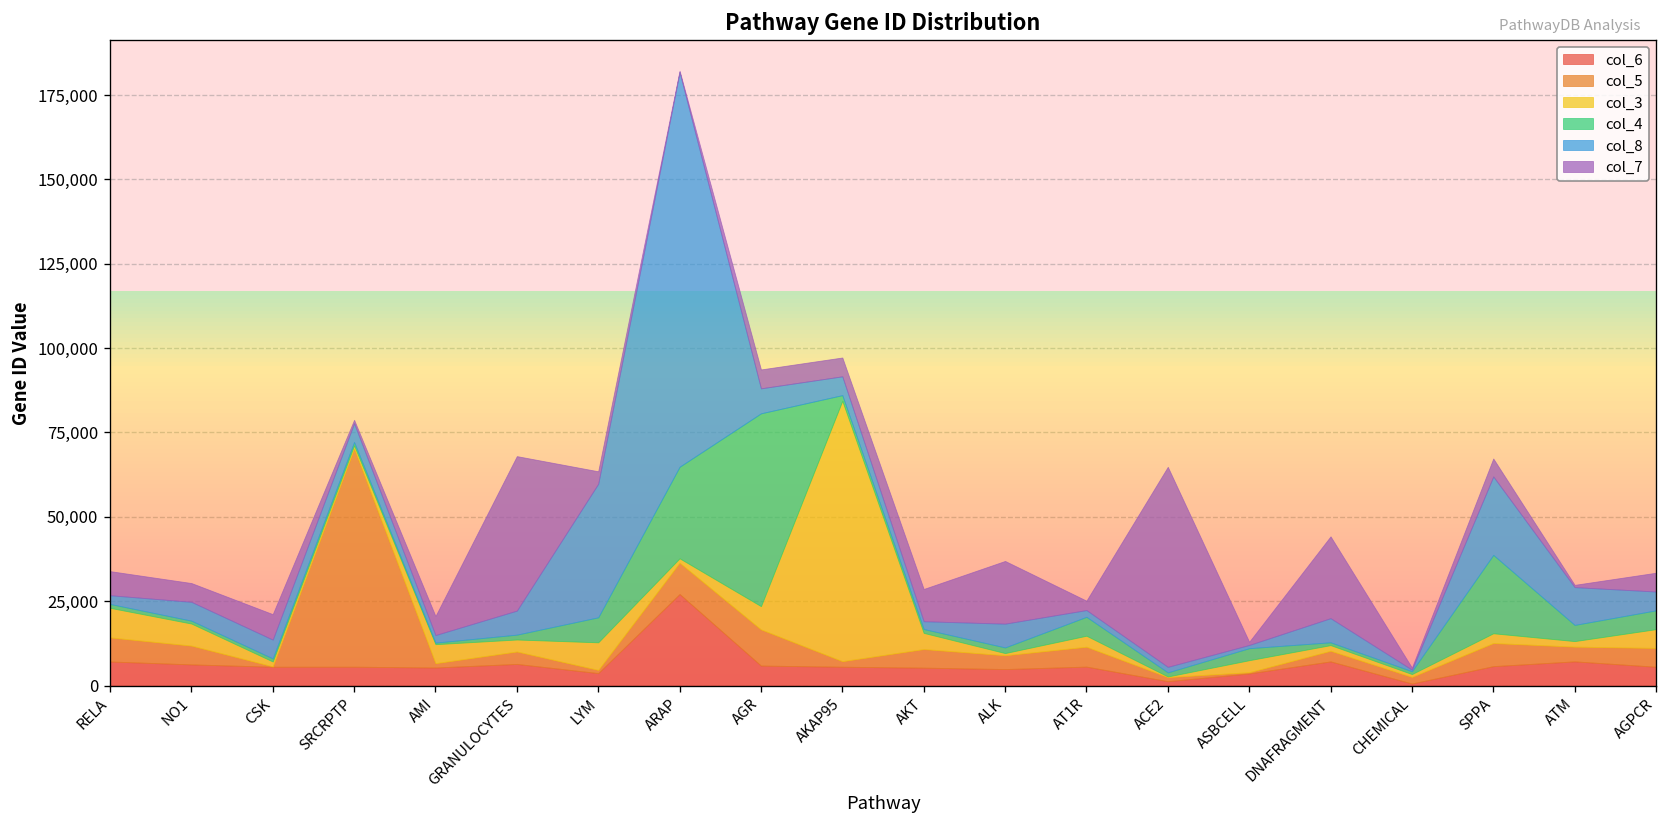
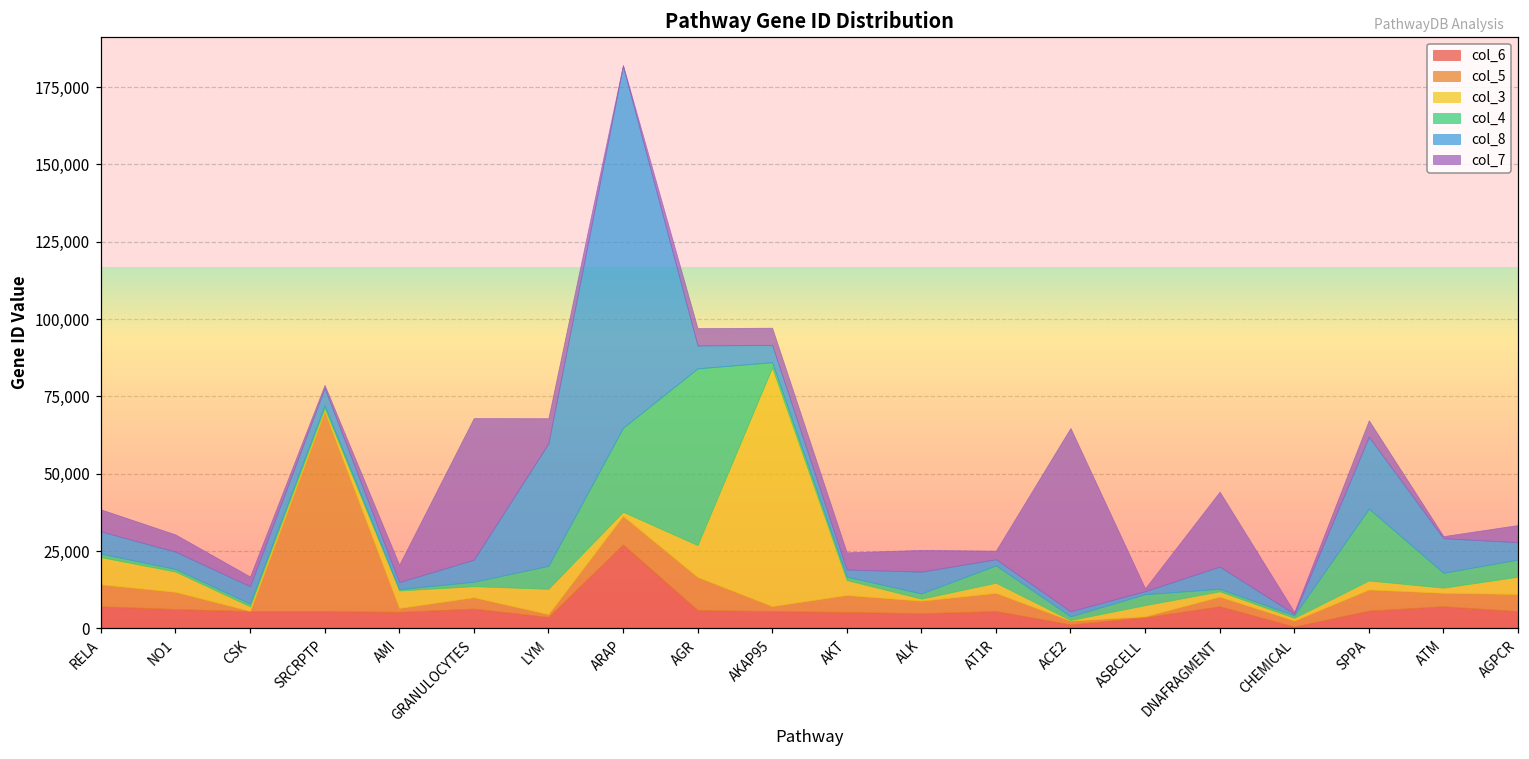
  {
    "col_3": {
      "RELA": "9,000",
      "SRCRPTP": "1,000",
      "GRANULOCYTES": "4,000",
      "LYM": "8,000",
      "ARAP": "1,000",
-     "AGR": "7,000",
+     "AGR": "10,000",
      "AKAP95": "77,000",
      "AKT": "5,000",
      "AT1R": "3,000",
      "ASBCELL": "4,000",
      "SPPA": "3,000",
      "ATM": "2,000",
      "AGPCR": "6,000"
    },
    "col_4": {
      "RELA": "1,000",
      "SRCRPTP": "1,000",
      "GRANULOCYTES": "1,000",
      "LYM": "7,000",
      "ARAP": "27,000",
      "AGR": "57,000",
      "AKAP95": "2,000",
      "AKT": "1,000",
      "ALK": "2,000",
      "AT1R": "6,000",
      "ACE2": "1,000",
      "ASBCELL": "4,000",
      "SPPA": "23,000",
      "ATM": "5,000",
      "AGPCR": "6,000"
    },
    "col_8": {
-     "RELA": "3,000",
+     "RELA": "7,000",
      "NO1": "6,000",
      "CSK": "6,000",
      "SRCRPTP": "6,000",
      "AMI": "2,000",
      "GRANULOCYTES": "7,000",
      "LYM": "40,000",
      "AGR": "7,000",
      "AKAP95": "6,000",
      "AKT": "2,000",
      "ALK": "7,000",
      "AT1R": "2,000",
      "ACE2": "2,000",
      "ASBCELL": "1,000",
      "DNAFRAGMENT": "7,000",
      "SPPA": "23,000",
      "AGPCR": "6,000"
    },
    "col_7": {
      "RELA": "7,000",
      "NO1": "6,000",
-     "CSK": "8,000",
+     "CSK": "3,000",
      "SRCRPTP": "1,000",
      "AMI": "6,000",
      "GRANULOCYTES": "46,000",
-     "LYM": "4,000",
+     "LYM": "8,000",
      "AGR": "6,000",
      "AKAP95": "6,000",
-     "AKT": "10,000",
-     "ALK": "19,000",
+     "AKT": "6,000",
+     "ALK": "7,000",
      "AT1R": "3,000",
      "ACE2": "59,000",
      "ASBCELL": "1,000",
      "DNAFRAGMENT": "24,000",
      "SPPA": "5,000",
      "AGPCR": "6,000"
    }
  }
